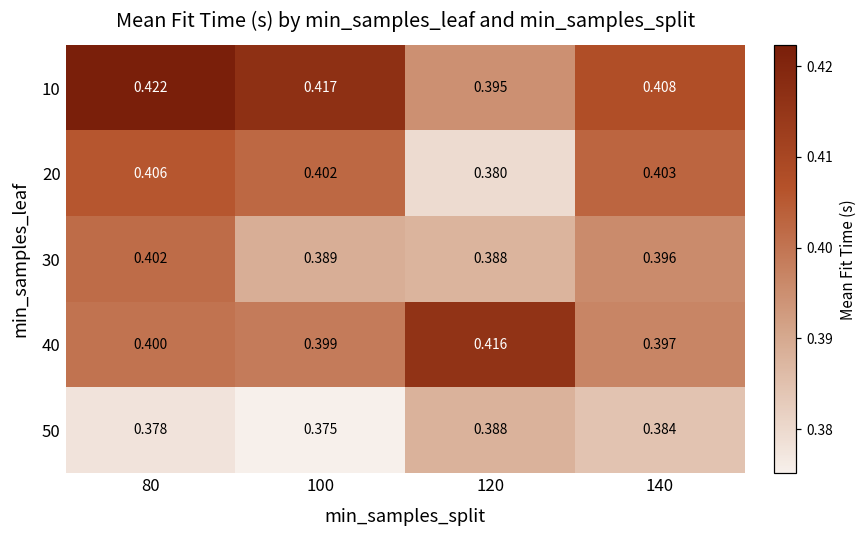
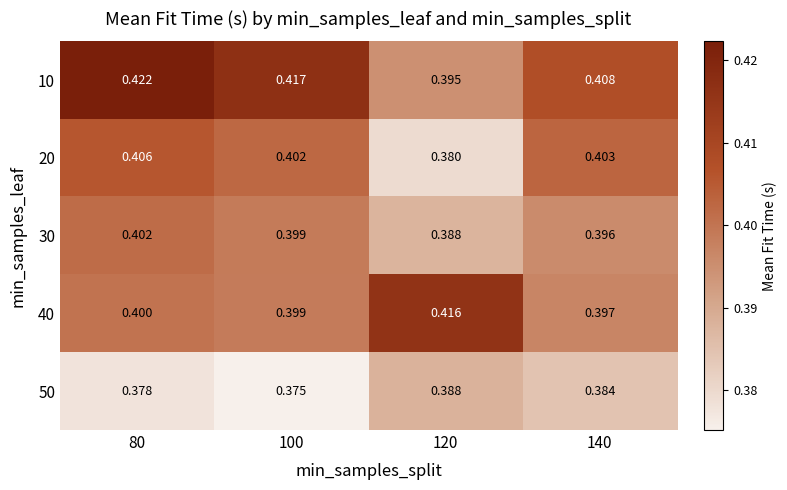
  {
    "10": {
      "80": 0.422,
      "100": 0.417,
      "120": 0.395,
      "140": 0.408
    },
    "20": {
      "80": 0.406,
      "100": 0.402,
      "120": 0.380,
      "140": 0.403
    },
    "30": {
      "80": 0.402,
-     "100": 0.389,
+     "100": 0.399,
      "120": 0.388,
      "140": 0.396
    },
    "40": {
      "80": 0.400,
      "100": 0.399,
      "120": 0.416,
      "140": 0.397
    },
    "50": {
      "80": 0.378,
      "100": 0.375,
      "120": 0.388,
      "140": 0.384
    }
  }
